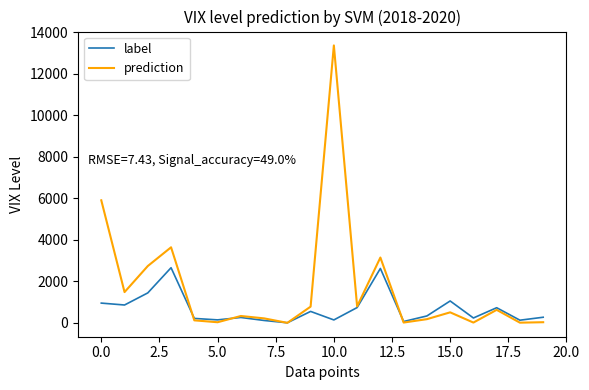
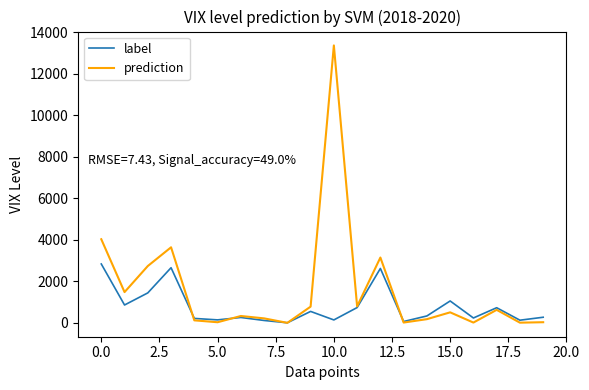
  {
    "label": {
-     "0.0": 1000,
+     "0.0": 2800,
      "10.0": 100,
      "15.0": 1100
    },
    "prediction": {
-     "0.0": 5900,
+     "0.0": 4000,
      "10.0": 13400,
      "15.0": 500
    }
  }
